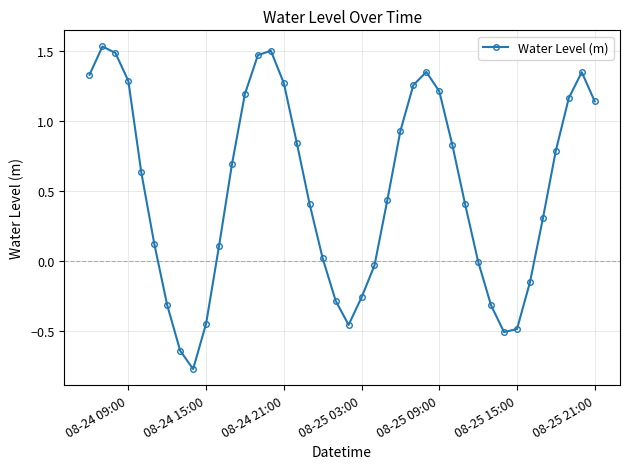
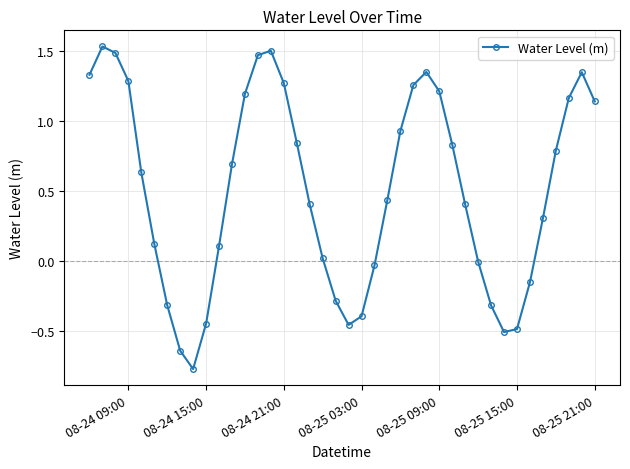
  {
    "08-24 09:00": 1.29,
    "08-24 15:00": -0.45,
    "08-24 21:00": 1.27,
-   "08-25 03:00": -0.26,
+   "08-25 03:00": -0.40,
    "08-25 09:00": 1.21,
    "08-25 15:00": -0.49,
    "08-25 21:00": 1.14
  }
